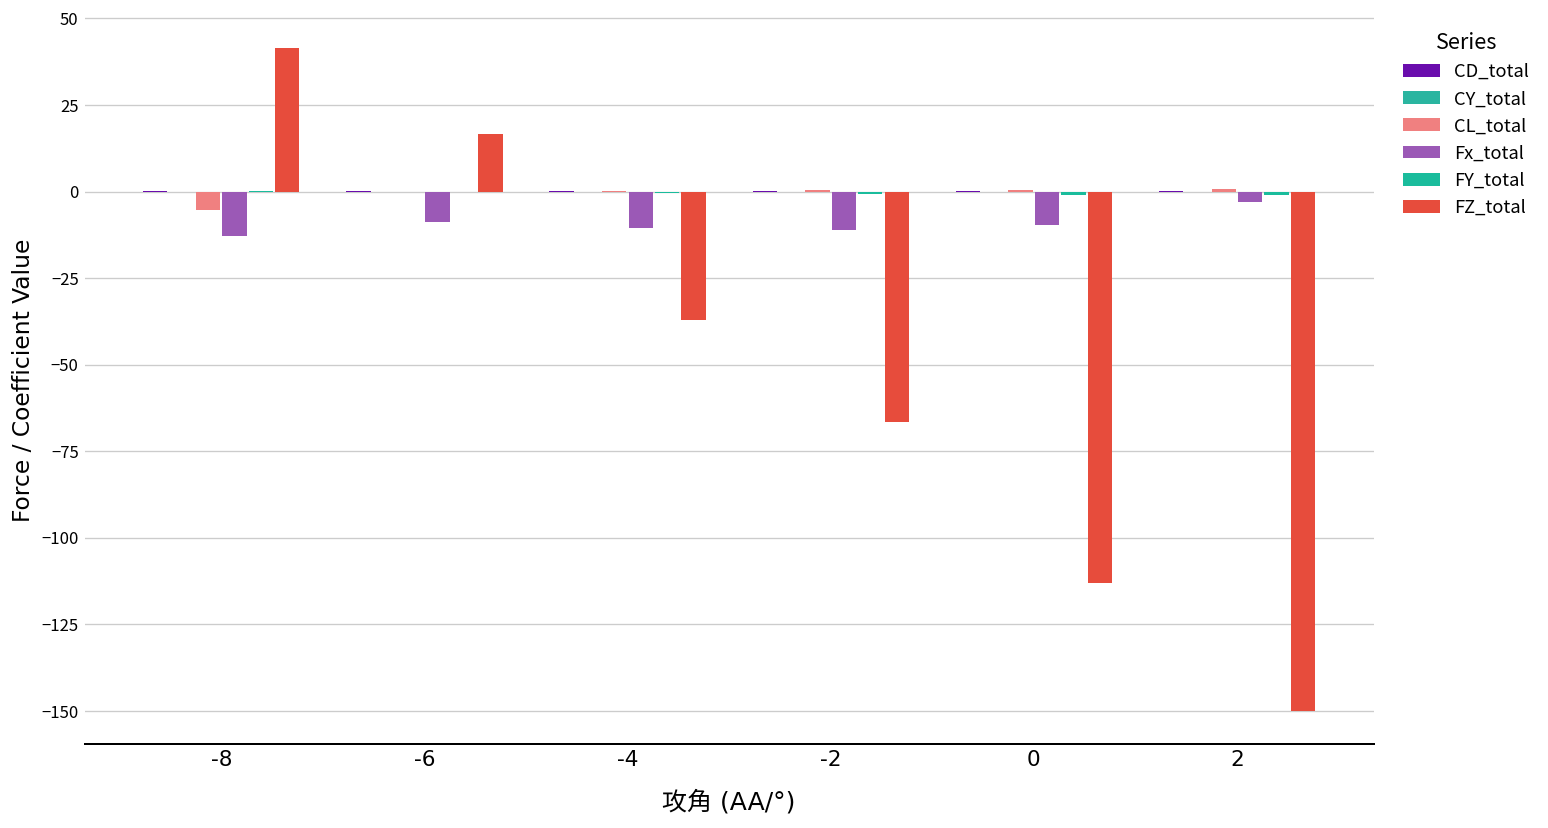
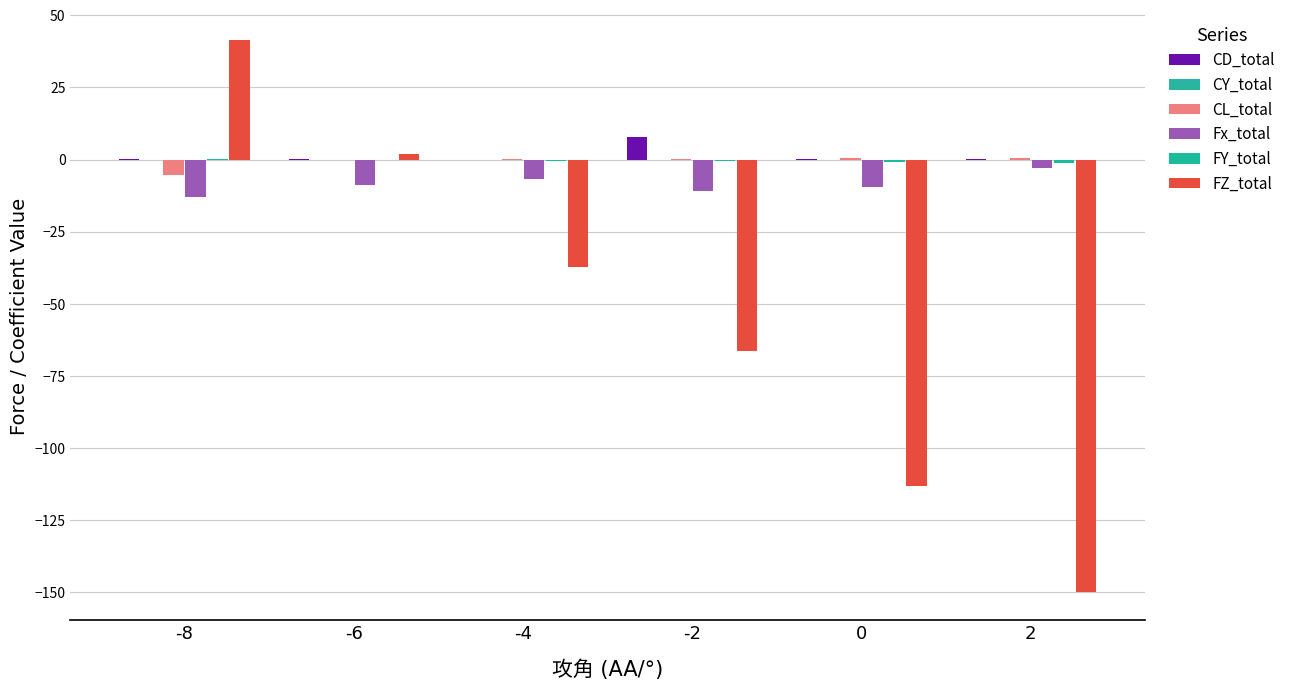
  {
    "CD_total": {
-     "-2": 0
+     "-2": 8
    },
    "CL_total": {
      "-8": -5
    },
    "Fx_total": {
      "-8": -13,
      "-6": -9,
-     "-4": -11,
+     "-4": -7,
      "-2": -11,
      "0": -10,
      "2": -3
    },
    "FZ_total": {
      "-8": 41,
-     "-6": 17,
+     "-6": 2,
      "-4": -37,
      "-2": -66,
      "0": -113,
      "2": -150
    }
  }
